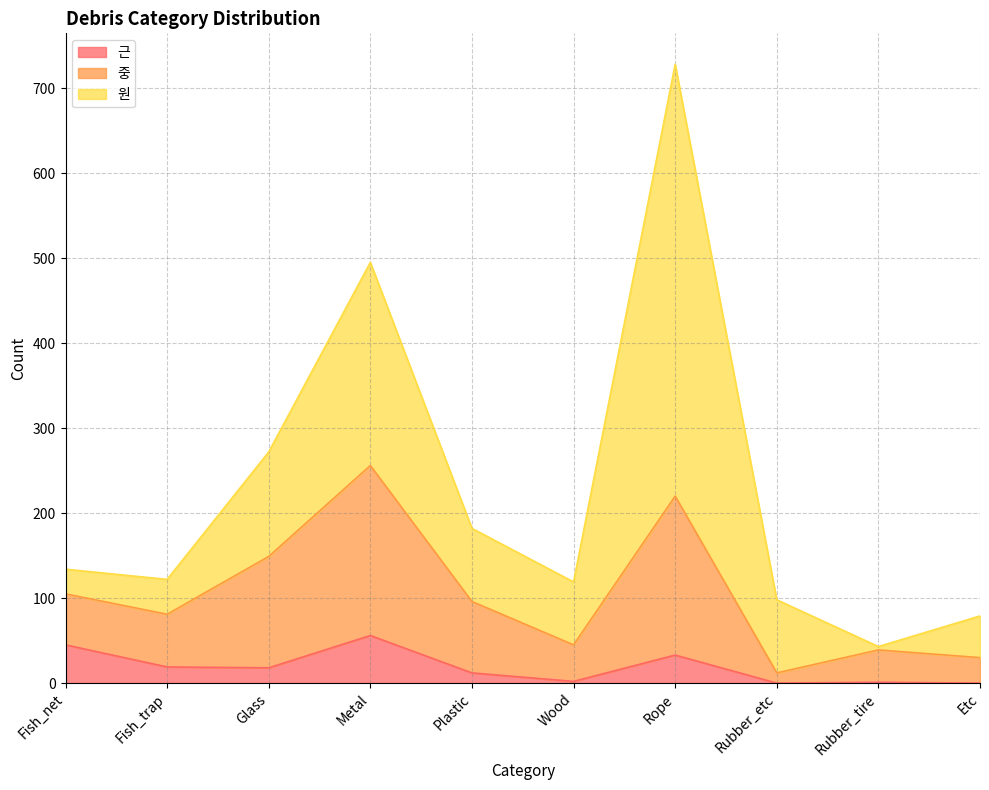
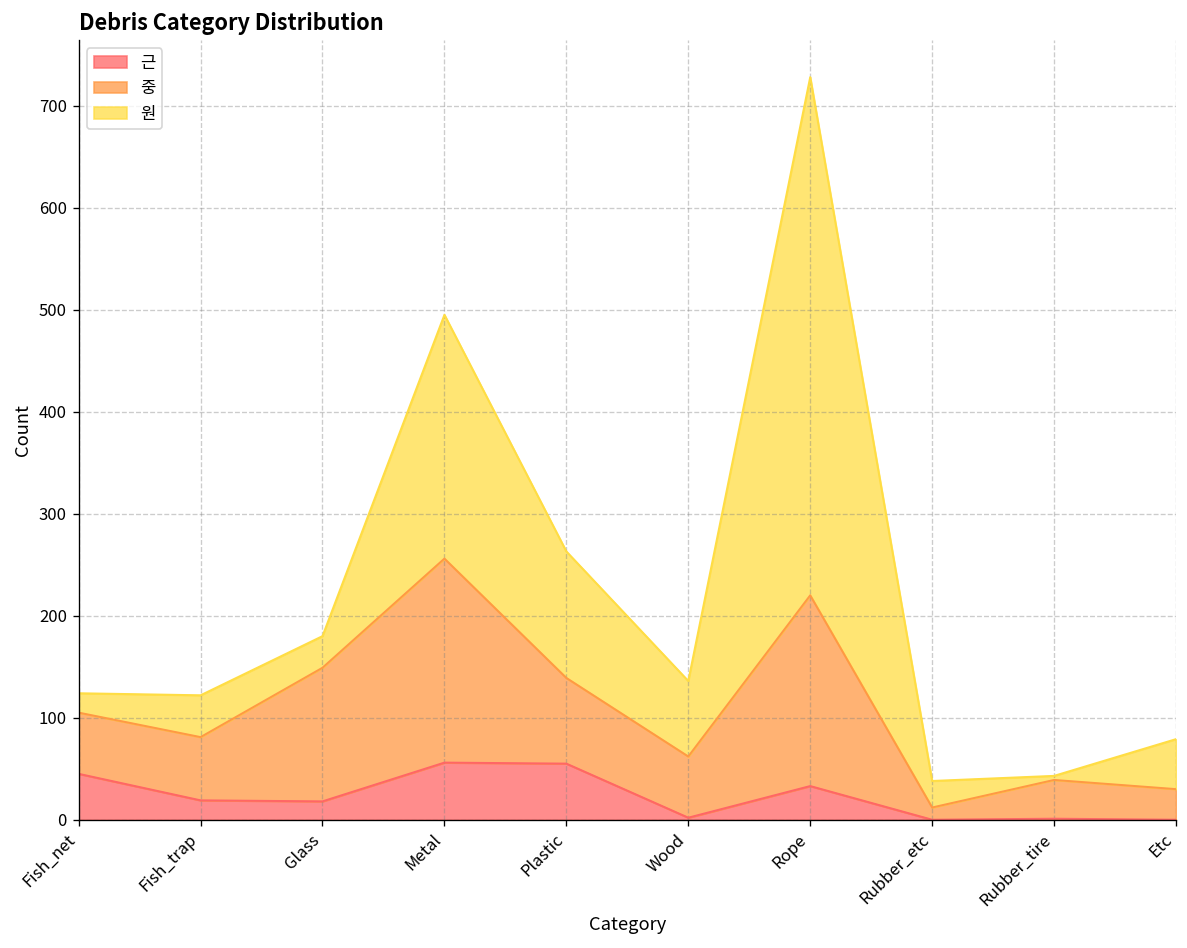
  {
    "근": {
      "Fish_net": 50,
      "Fish_trap": 20,
      "Glass": 20,
      "Metal": 60,
-     "Plastic": 10,
+     "Plastic": 60,
      "Wood": 0,
      "Rope": 30,
      "Rubber_etc": 0,
      "Rubber_tire": 0,
      "Etc": 0
    },
    "중": {
      "Fish_net": 60,
      "Fish_trap": 60,
      "Glass": 130,
      "Metal": 200,
      "Plastic": 80,
-     "Wood": 40,
+     "Wood": 60,
      "Rope": 190,
      "Rubber_etc": 10,
      "Rubber_tire": 40,
      "Etc": 30
    },
    "원": {
-     "Fish_net": 30,
+     "Fish_net": 20,
      "Fish_trap": 40,
-     "Glass": 120,
+     "Glass": 30,
      "Metal": 240,
-     "Plastic": 90,
+     "Plastic": 120,
      "Wood": 70,
      "Rope": 510,
-     "Rubber_etc": 90,
+     "Rubber_etc": 30,
      "Rubber_tire": 0,
      "Etc": 50
    }
  }
